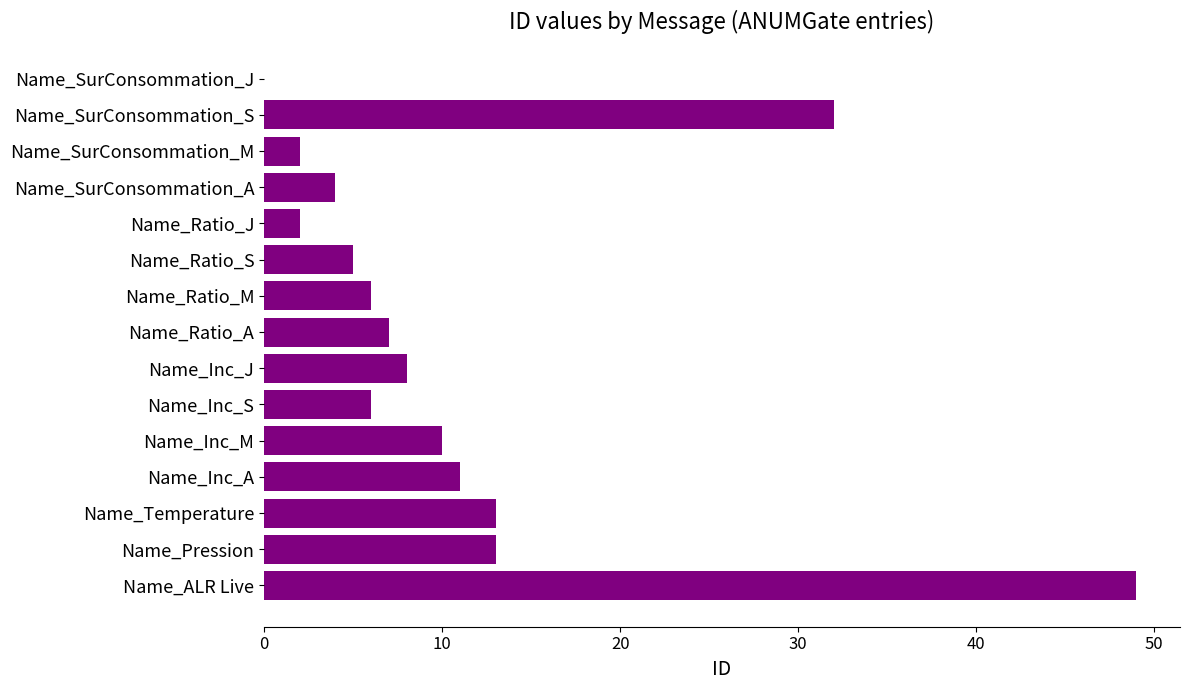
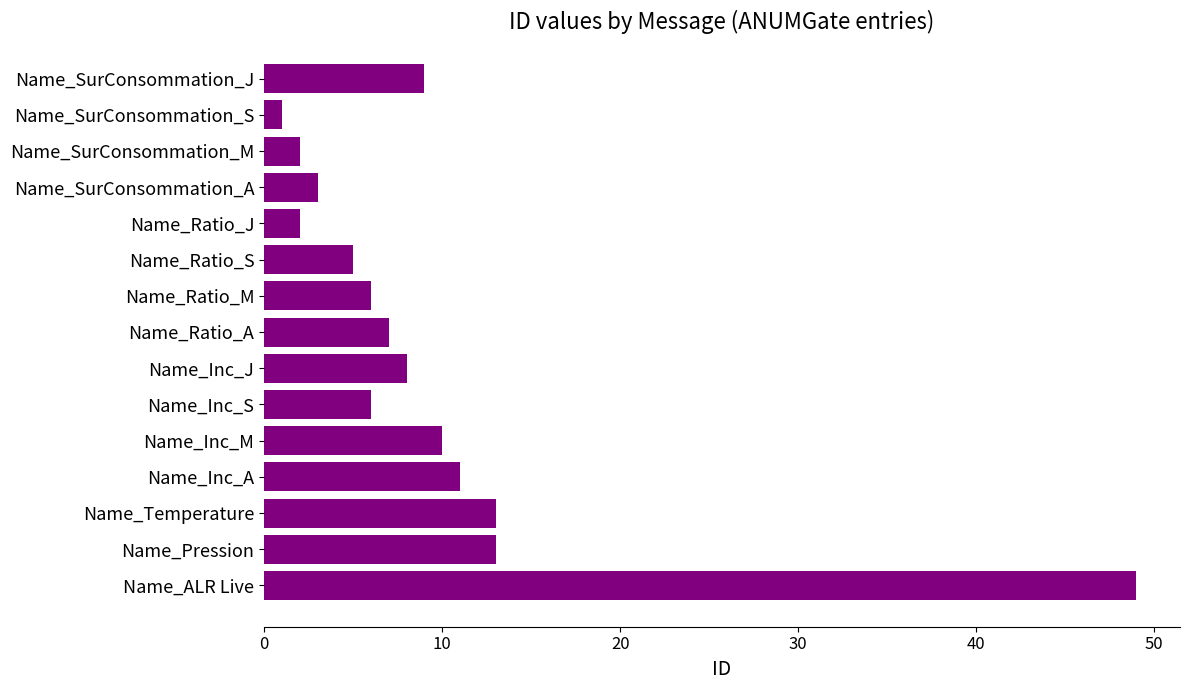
  {
-   "Name_SurConsommation_J": 0,
-   "Name_SurConsommation_S": 32,
+   "Name_SurConsommation_J": 9,
+   "Name_SurConsommation_S": 1,
    "Name_SurConsommation_M": 2,
-   "Name_SurConsommation_A": 4,
+   "Name_SurConsommation_A": 3,
    "Name_Ratio_J": 2,
    "Name_Ratio_S": 5,
    "Name_Ratio_M": 6,
    "Name_Ratio_A": 7,
    "Name_Inc_J": 8,
    "Name_Inc_S": 6,
    "Name_Inc_M": 10,
    "Name_Inc_A": 11,
    "Name_Temperature": 13,
    "Name_Pression": 13,
    "Name_ALR Live": 49
  }
